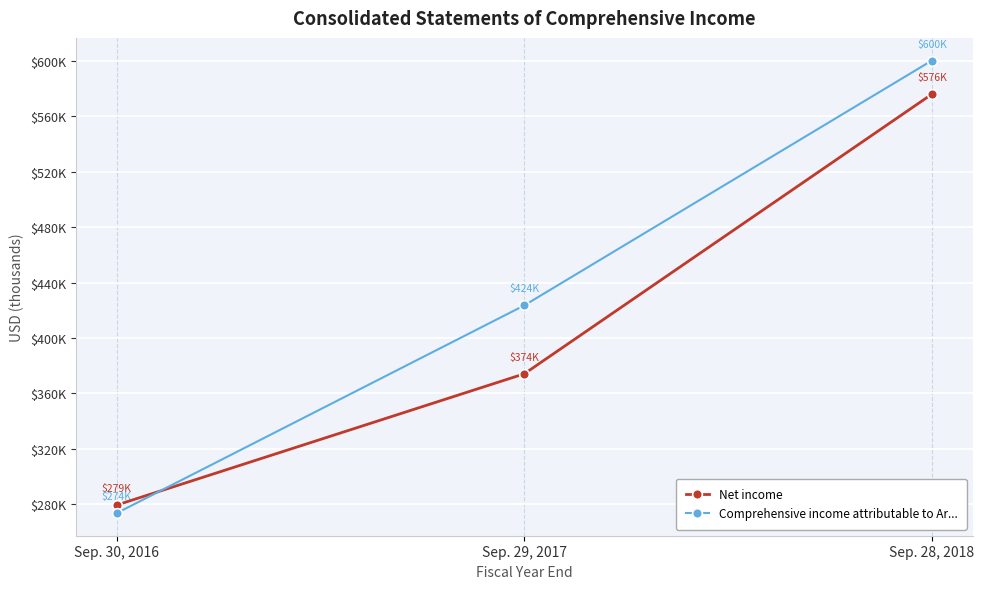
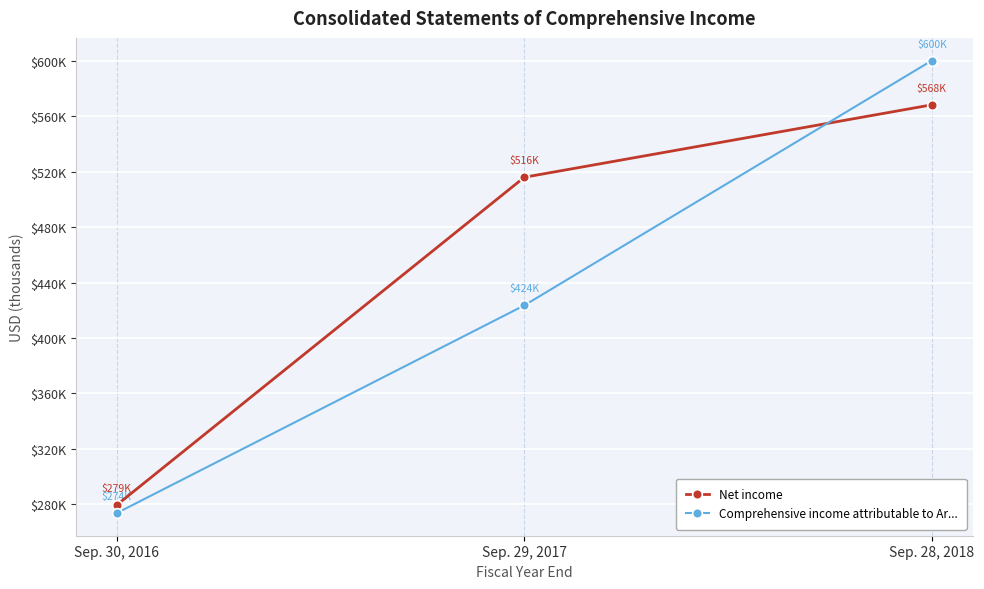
  {
    "Net income": {
-     "Sep. 29, 2017": "$374K",
-     "Sep. 28, 2018": "$576K"
+     "Sep. 29, 2017": "$516K",
+     "Sep. 28, 2018": "$568K"
    },
    "Comprehensive income attributable to Ar...": {
      "Sep. 29, 2017": "$424K",
      "Sep. 28, 2018": "$600K"
    }
  }
